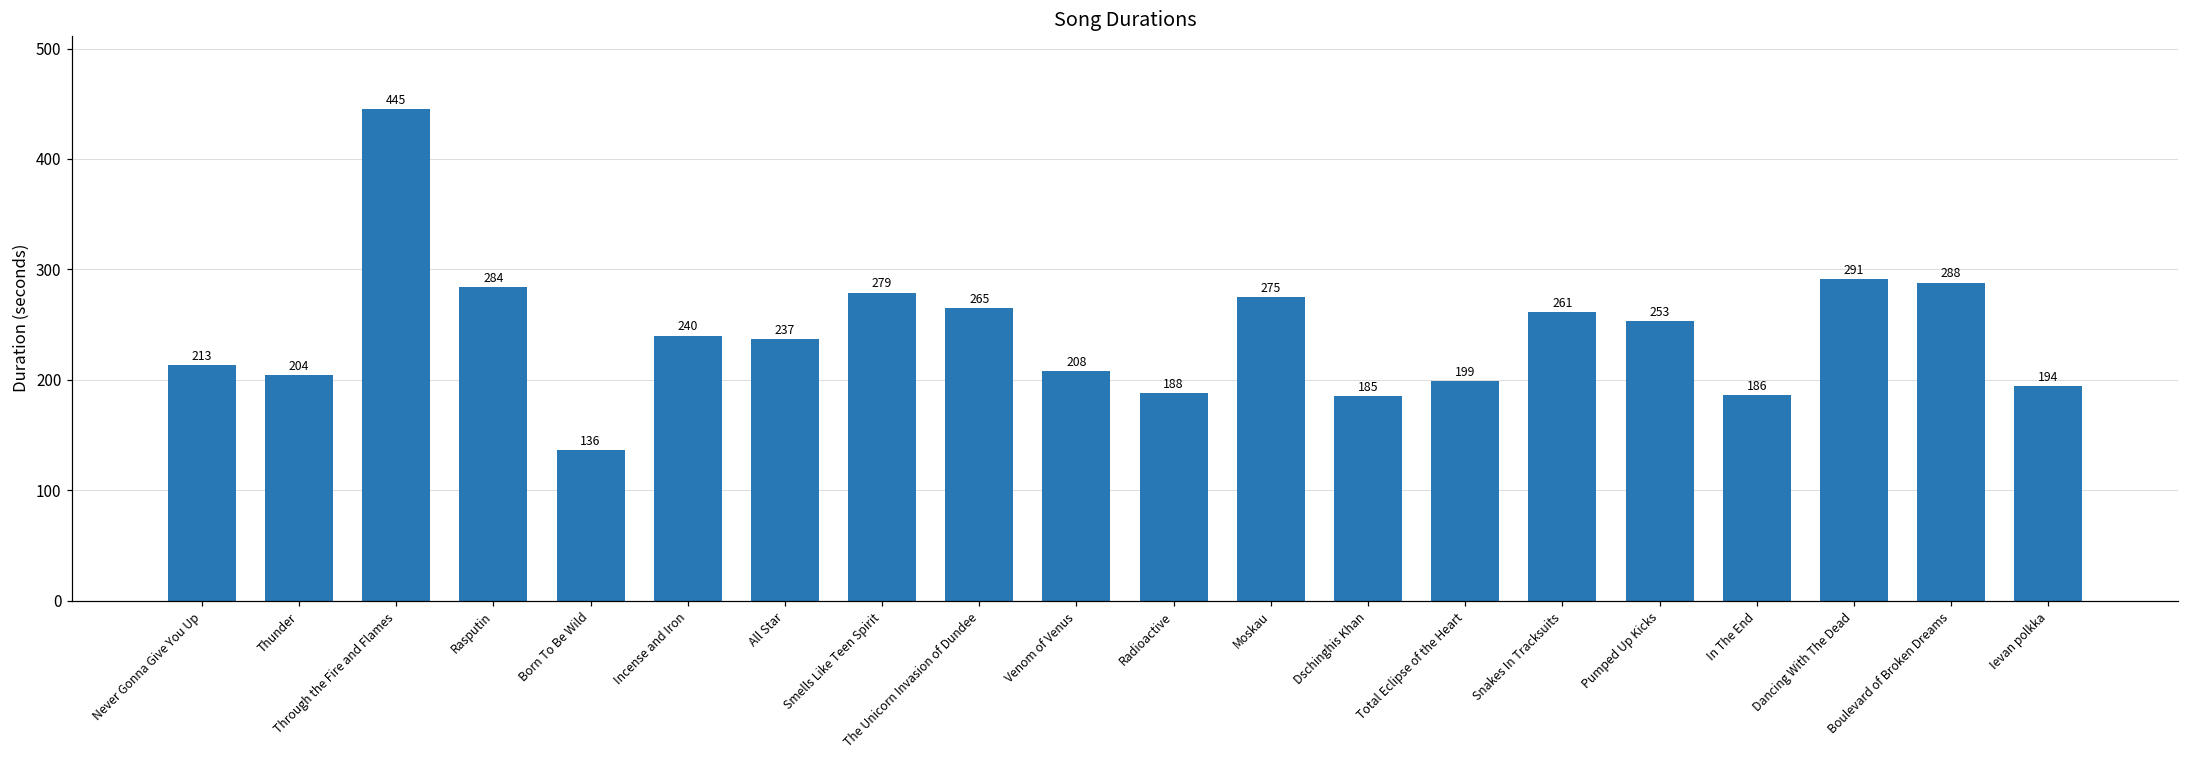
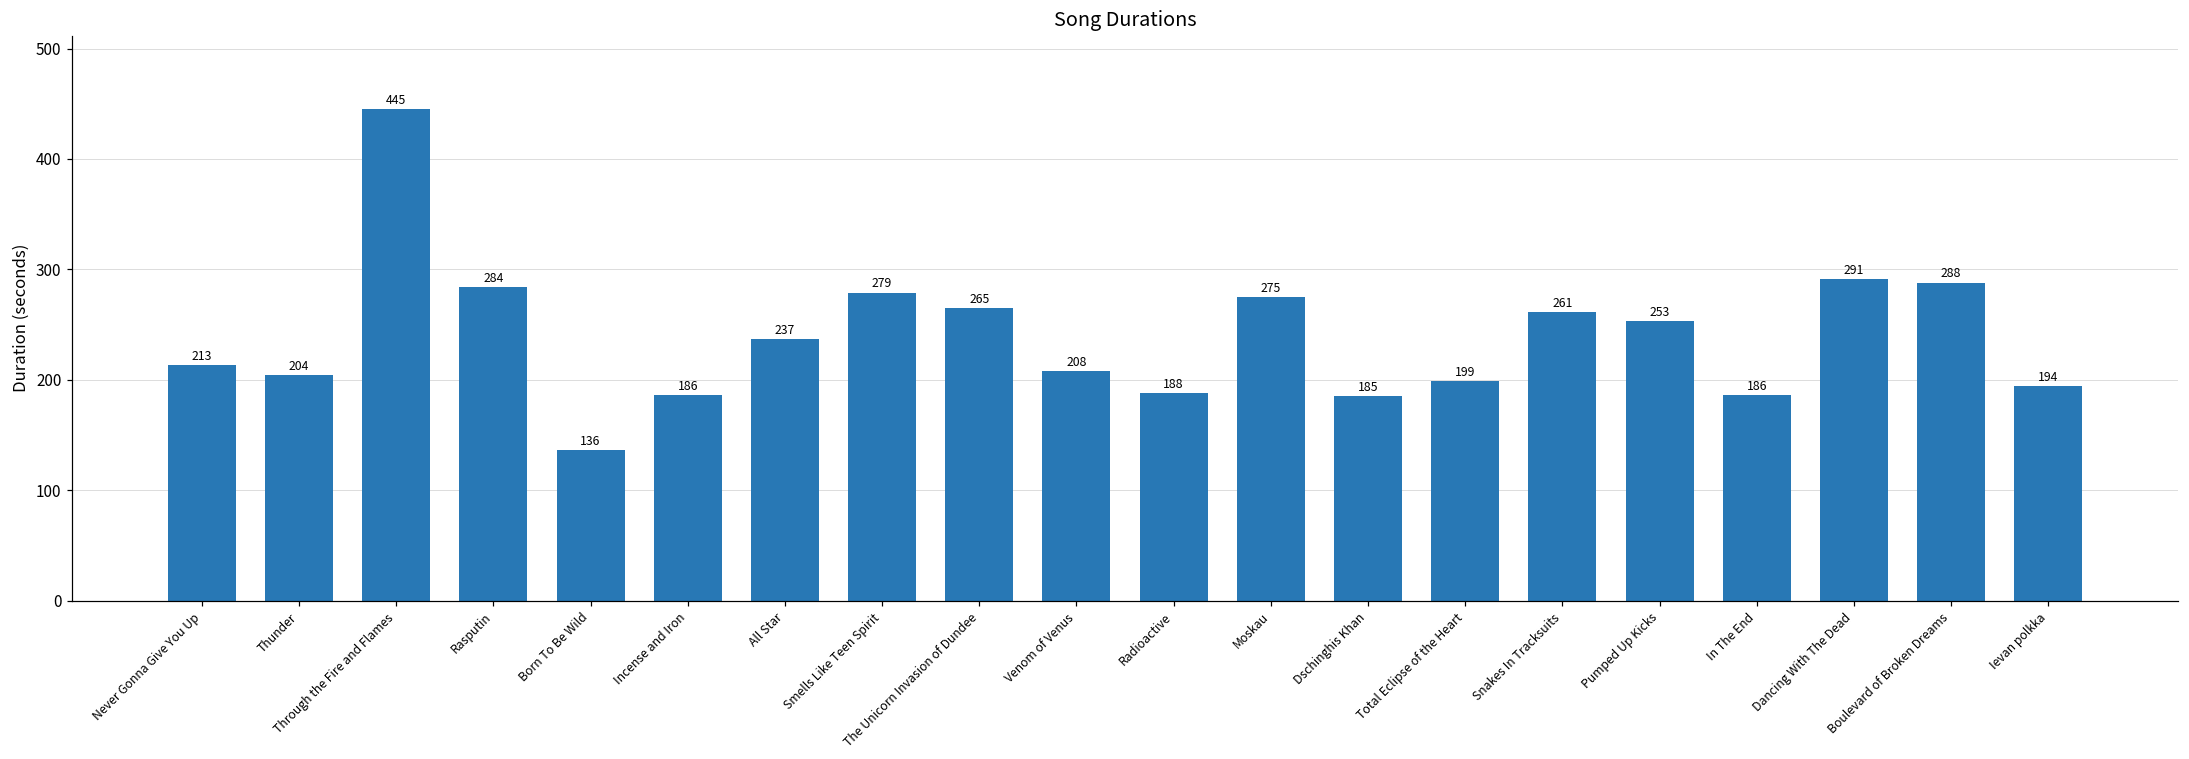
  {
    "Never Gonna Give You Up": 213,
    "Thunder": 204,
    "Through the Fire and Flames": 445,
    "Rasputin": 284,
    "Born To Be Wild": 136,
-   "Incense and Iron": 240,
+   "Incense and Iron": 186,
    "All Star": 237,
    "Smells Like Teen Spirit": 279,
    "The Unicorn Invasion of Dundee": 265,
    "Venom of Venus": 208,
    "Radioactive": 188,
    "Moskau": 275,
    "Dschinghis Khan": 185,
    "Total Eclipse of the Heart": 199,
    "Snakes In Tracksuits": 261,
    "Pumped Up Kicks": 253,
    "In The End": 186,
    "Dancing With The Dead": 291,
    "Boulevard of Broken Dreams": 288,
    "Ievan polkka": 194
  }
